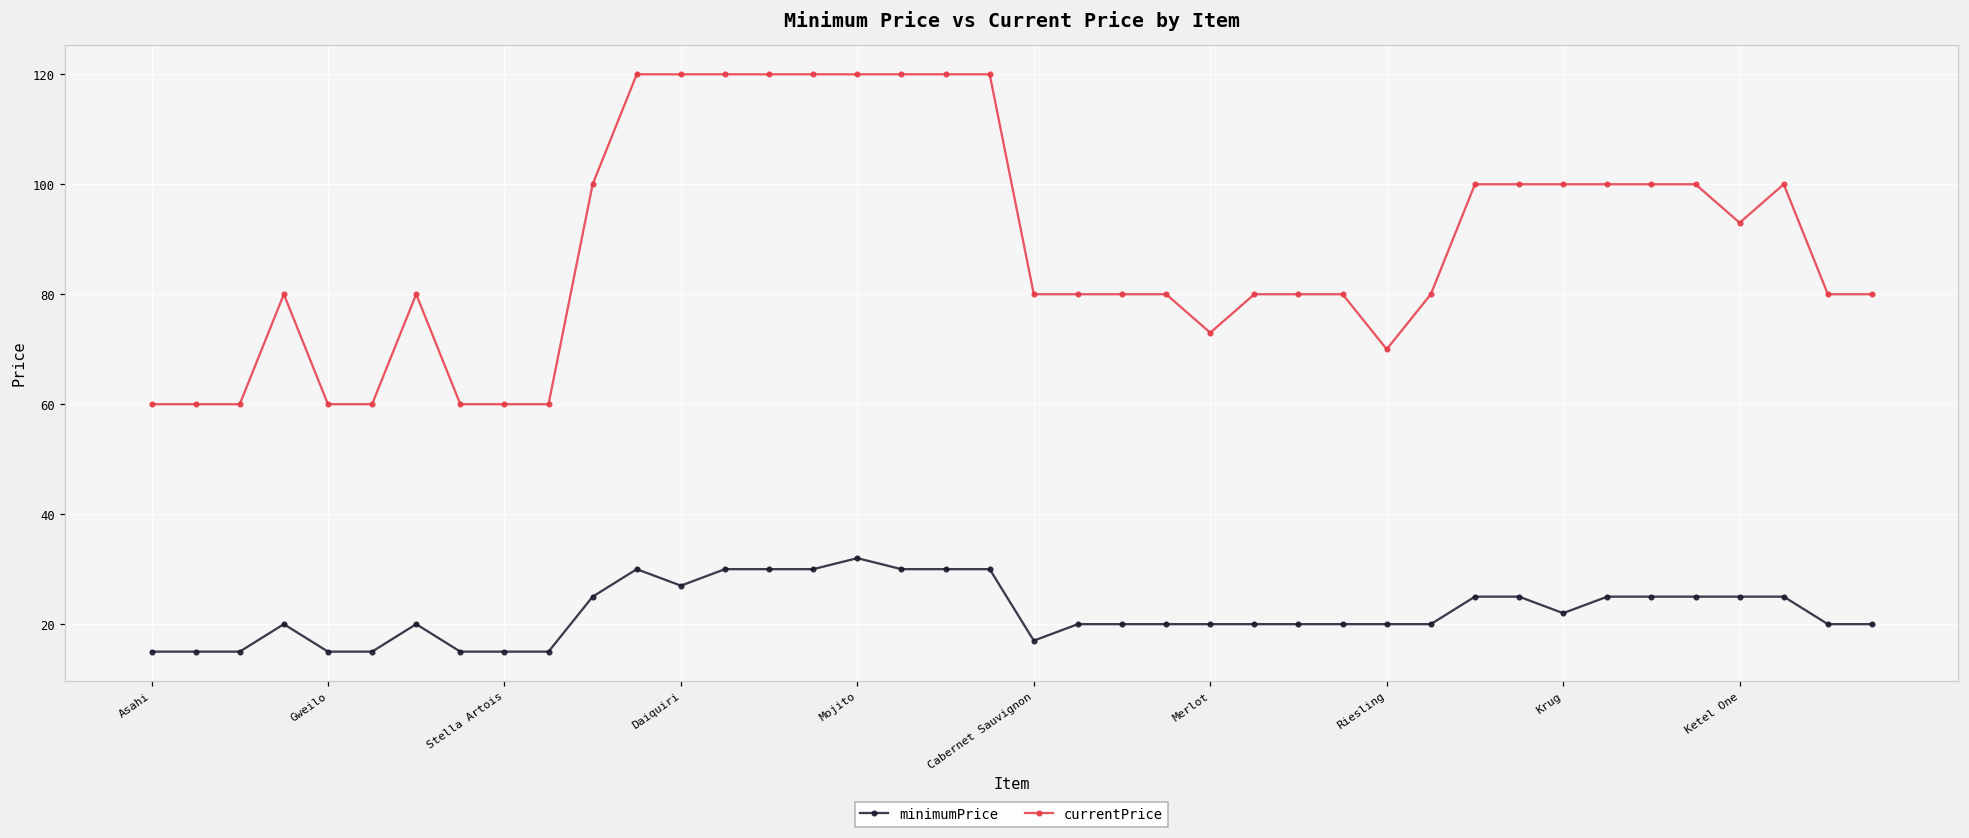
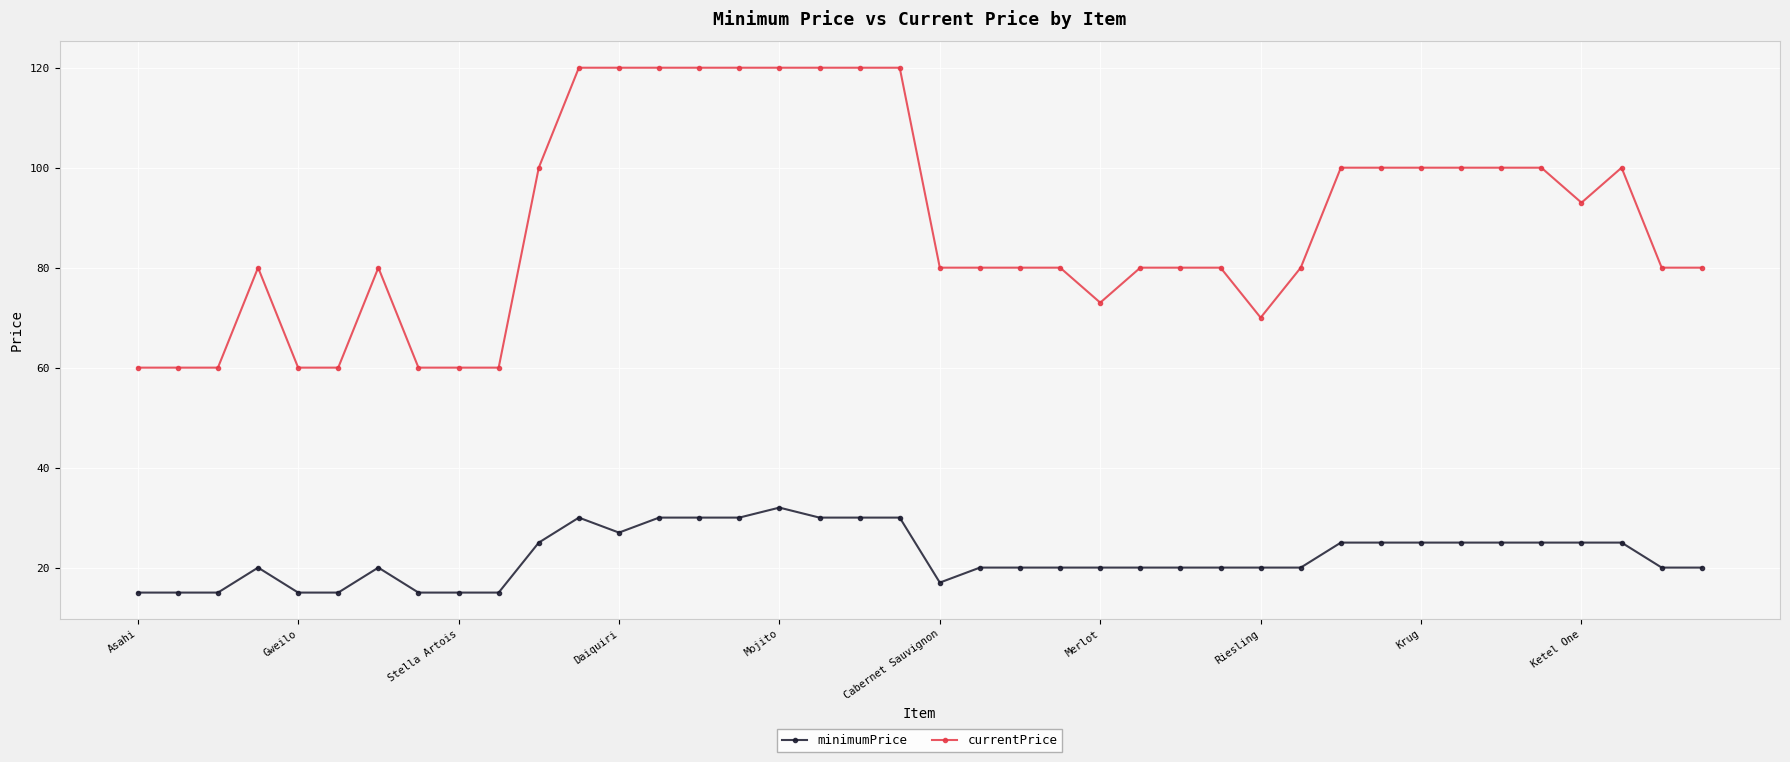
  {
    "minimumPrice": {
      "Asahi": 15,
      "Gweilo": 15,
      "Stella Artois": 15,
      "Daiquiri": 27,
      "Mojito": 32,
      "Cabernet Sauvignon": 17,
      "Merlot": 20,
      "Riesling": 20,
-     "Krug": 22,
+     "Krug": 25,
      "Ketel One": 25
    },
    "currentPrice": {
      "Asahi": 60,
      "Gweilo": 60,
      "Stella Artois": 60,
      "Daiquiri": 120,
      "Mojito": 120,
      "Cabernet Sauvignon": 80,
      "Merlot": 73,
      "Riesling": 70,
      "Krug": 100,
      "Ketel One": 93
    }
  }
